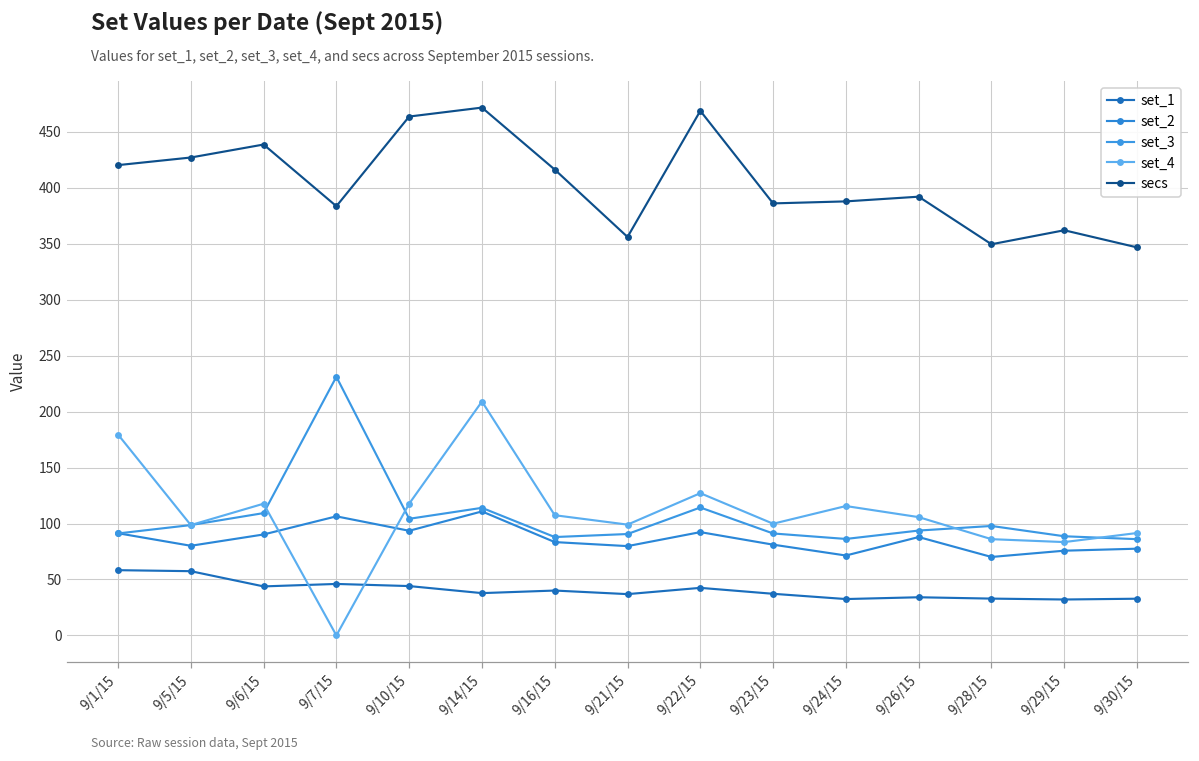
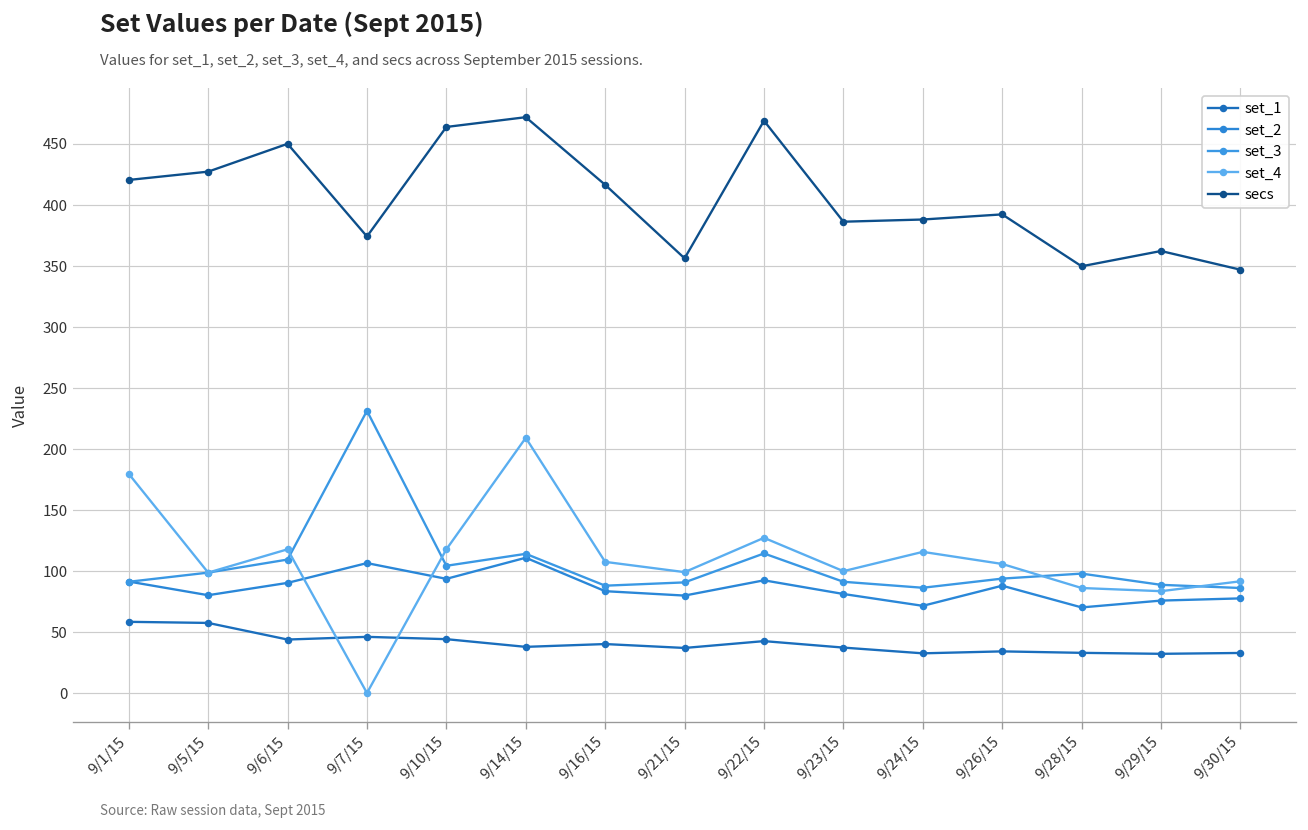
  {
    "secs": {
      "9/1/15": 420,
      "9/5/15": 427,
-     "9/6/15": 439,
-     "9/7/15": 384,
+     "9/6/15": 450,
+     "9/7/15": 374,
      "9/10/15": 464,
      "9/14/15": 472,
      "9/16/15": 416,
      "9/21/15": 356,
      "9/22/15": 469,
      "9/23/15": 386,
      "9/24/15": 388,
      "9/26/15": 392,
      "9/28/15": 350,
      "9/29/15": 362,
      "9/30/15": 347
    }
  }
